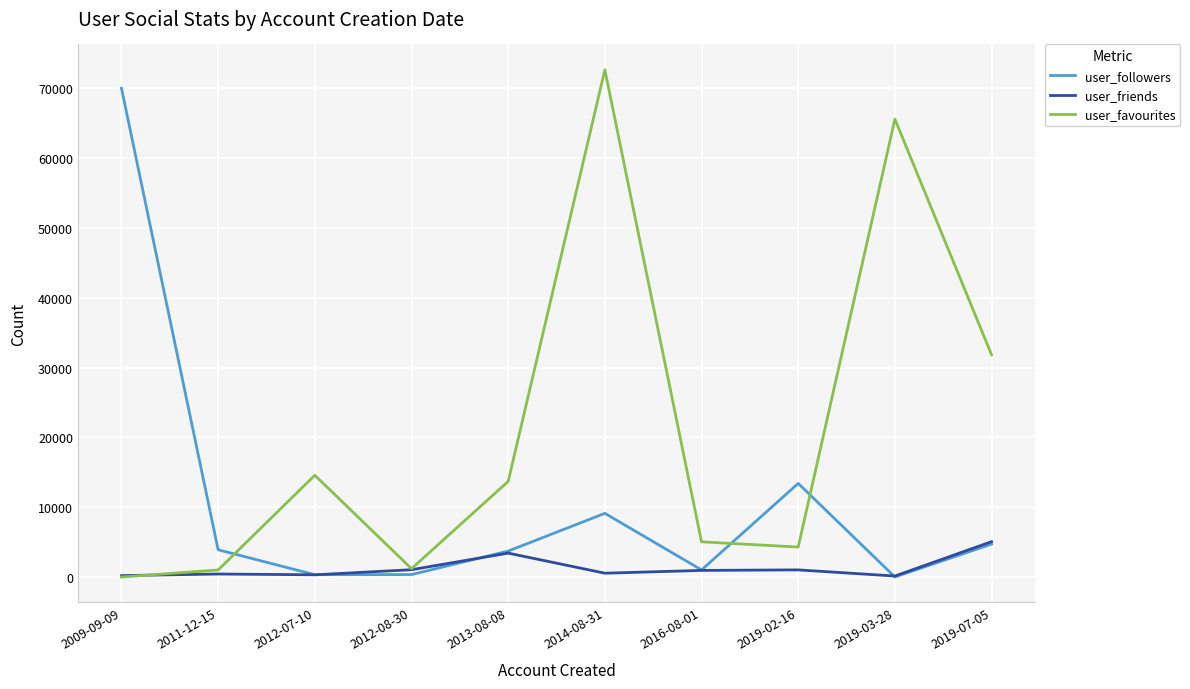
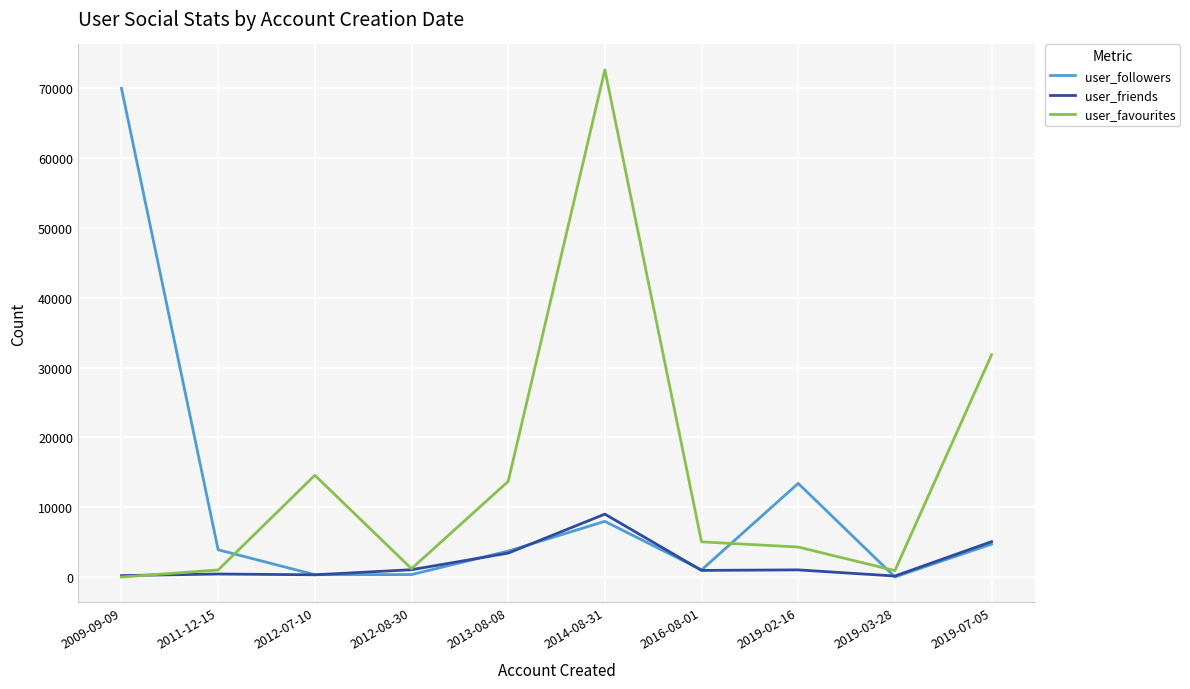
  {
    "user_followers": {
      "2009-09-09": 70000,
      "2011-12-15": 4000,
      "2012-08-30": 0,
-     "2014-08-31": 9000,
+     "2014-08-31": 8000,
      "2019-02-16": 13000
    },
    "user_friends": {
      "2011-12-15": 0,
-     "2014-08-31": 1000,
+     "2014-08-31": 9000,
      "2019-02-16": 1000
    },
    "user_favourites": {
      "2011-12-15": 1000,
      "2012-07-10": 15000,
      "2013-08-08": 14000,
      "2014-08-31": 73000,
      "2016-08-01": 5000,
      "2019-02-16": 4000,
-     "2019-03-28": 66000,
+     "2019-03-28": 1000,
      "2019-07-05": 32000
    }
  }
